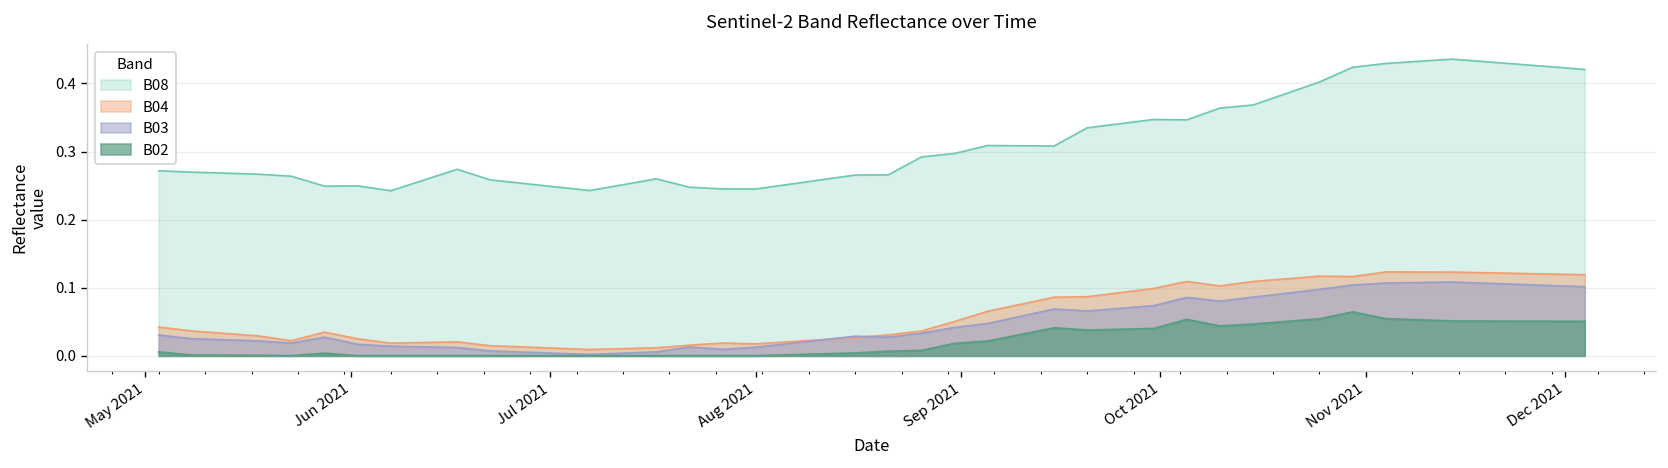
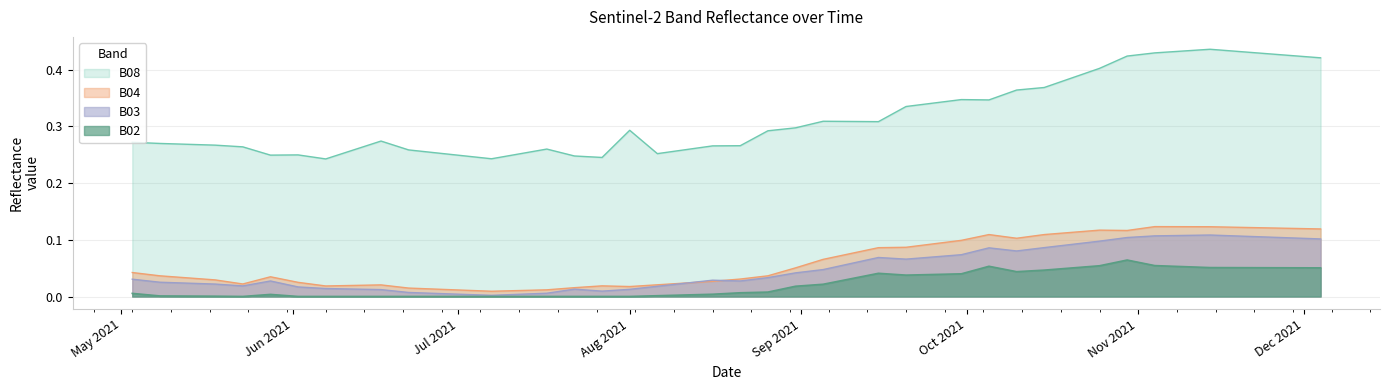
  {
    "B08": {
-     "Aug 2021": 0.25
+     "Aug 2021": 0.29
    },
    "B04": {
      "Aug 2021": 0.02
    },
    "B03": {
      "Aug 2021": 0.01
    },
    "B02": {
      "Aug 2021": 0.00
    }
  }
